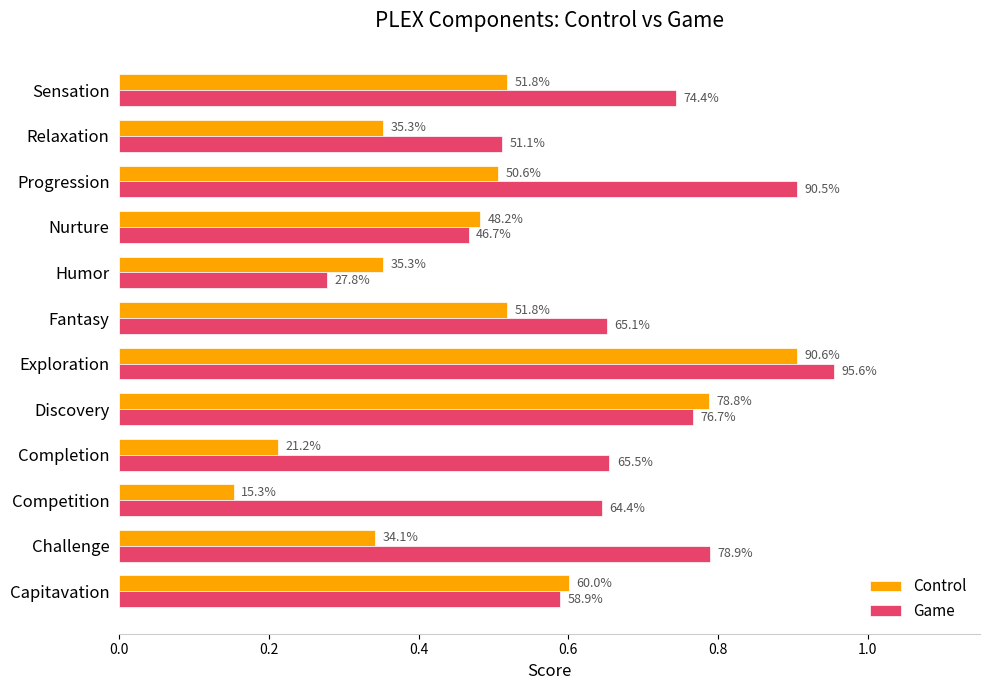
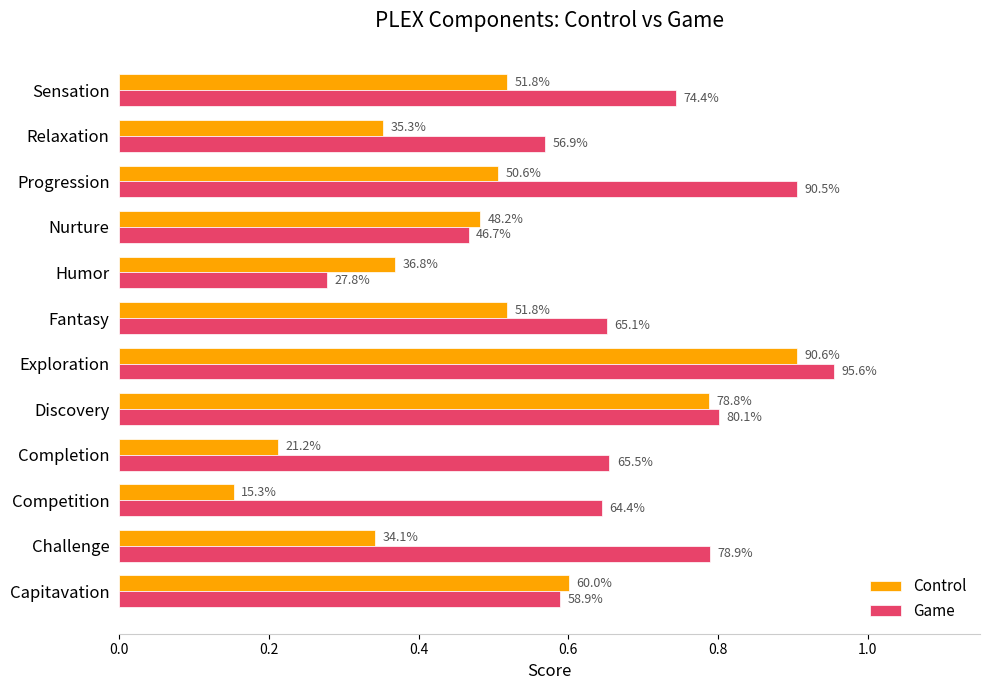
  {
    "Control": {
      "Sensation": "51.8%",
      "Relaxation": "35.3%",
      "Progression": "50.6%",
      "Nurture": "48.2%",
-     "Humor": "35.3%",
+     "Humor": "36.8%",
      "Fantasy": "51.8%",
      "Exploration": "90.6%",
      "Discovery": "78.8%",
      "Completion": "21.2%",
      "Competition": "15.3%",
      "Challenge": "34.1%",
      "Capitavation": "60.0%"
    },
    "Game": {
      "Sensation": "74.4%",
-     "Relaxation": "51.1%",
+     "Relaxation": "56.9%",
      "Progression": "90.5%",
      "Nurture": "46.7%",
      "Humor": "27.8%",
      "Fantasy": "65.1%",
      "Exploration": "95.6%",
-     "Discovery": "76.7%",
+     "Discovery": "80.1%",
      "Completion": "65.5%",
      "Competition": "64.4%",
      "Challenge": "78.9%",
      "Capitavation": "58.9%"
    }
  }
